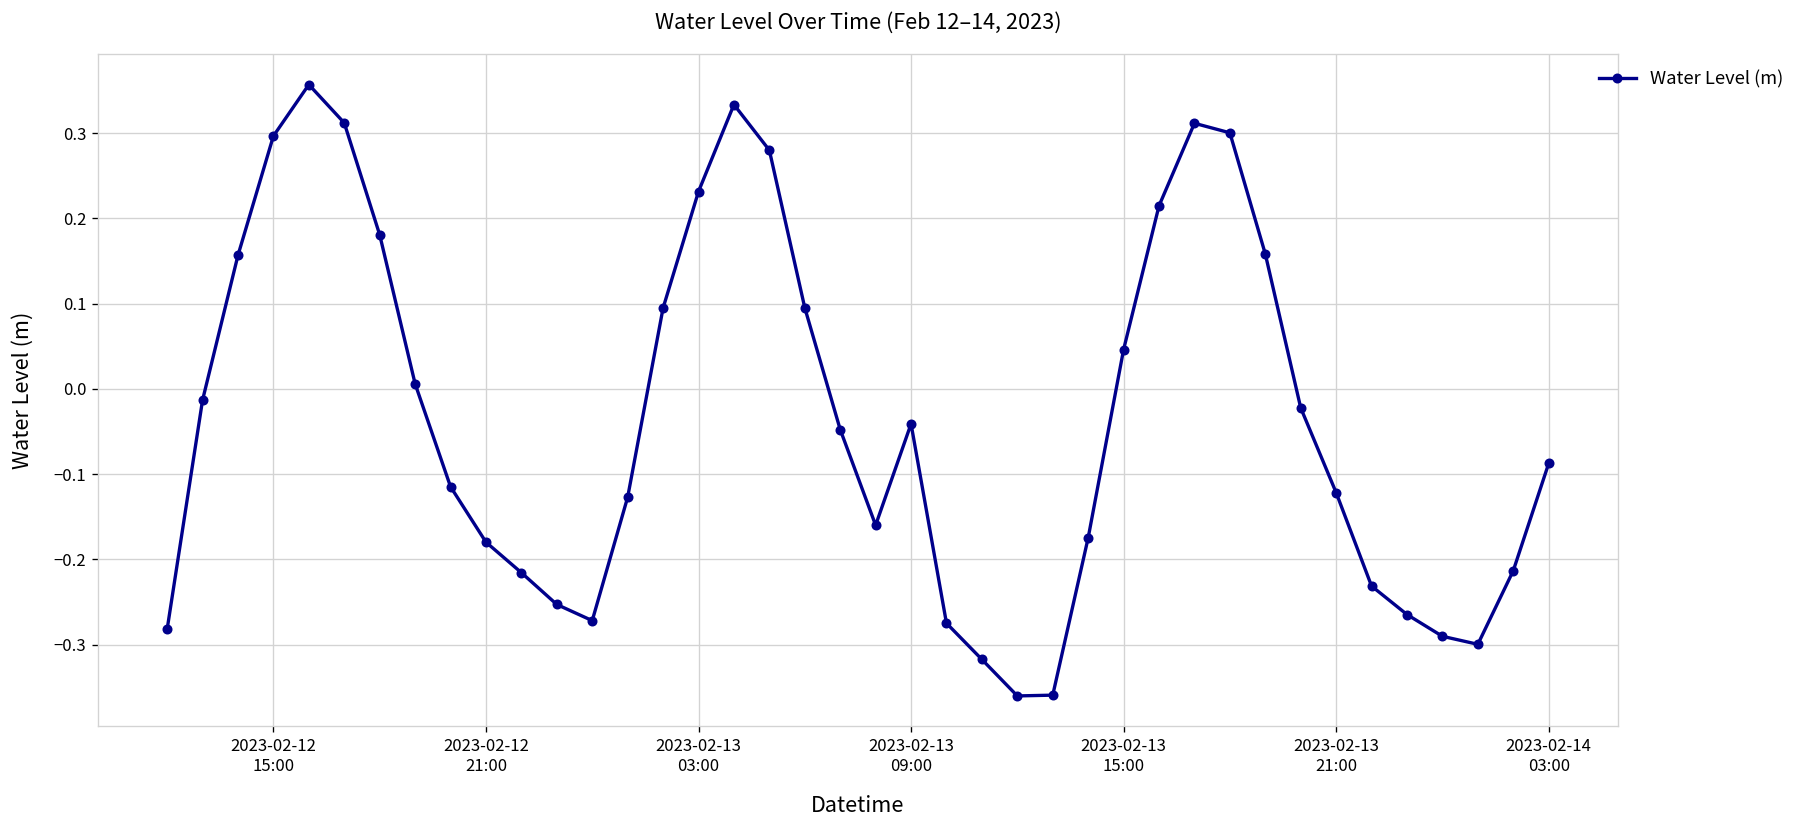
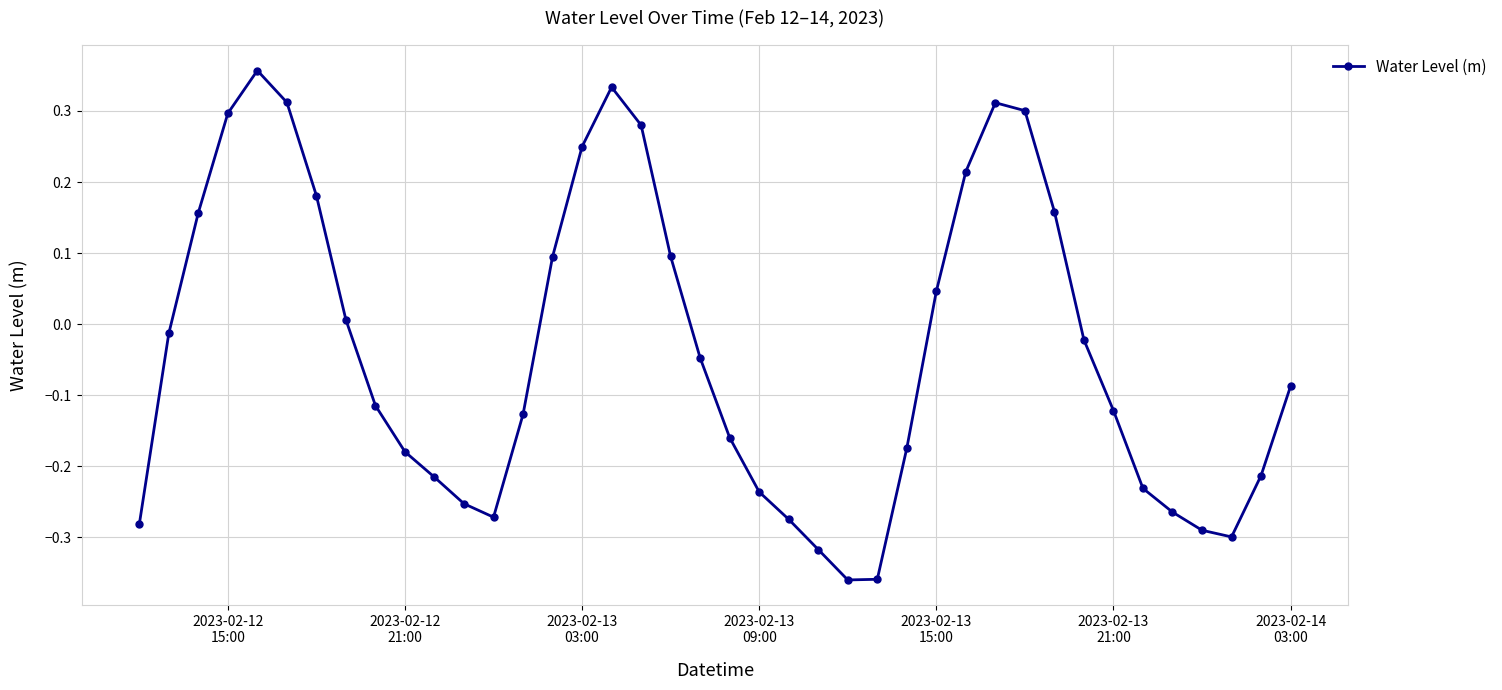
  {
    "2023-02-12 15:00": 0.30,
    "2023-02-12 21:00": -0.18,
-   "2023-02-13 03:00": 0.23,
-   "2023-02-13 09:00": -0.04,
+   "2023-02-13 03:00": 0.25,
+   "2023-02-13 09:00": -0.24,
    "2023-02-13 15:00": 0.05,
    "2023-02-13 21:00": -0.12,
    "2023-02-14 03:00": -0.09
  }
